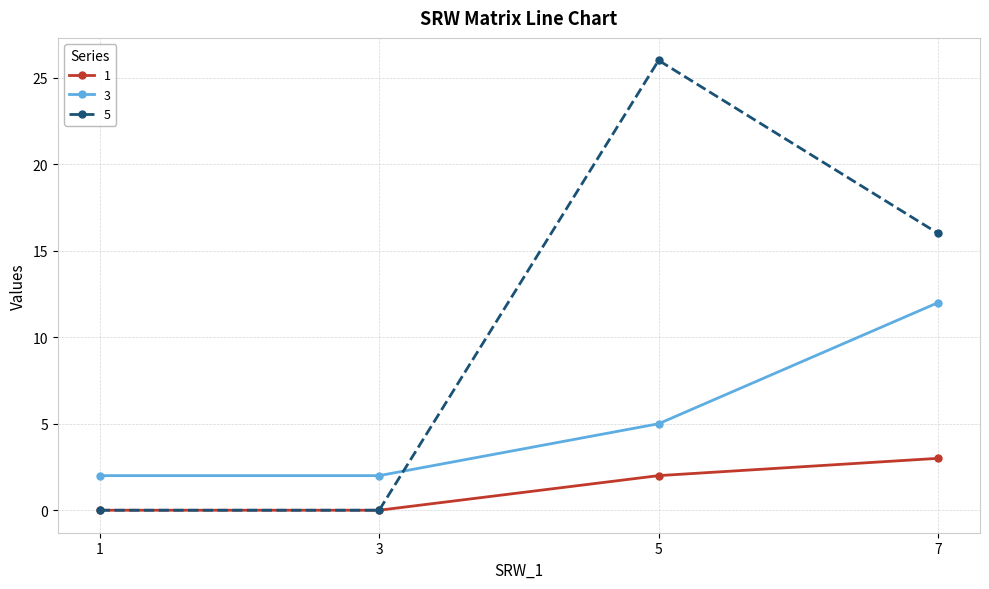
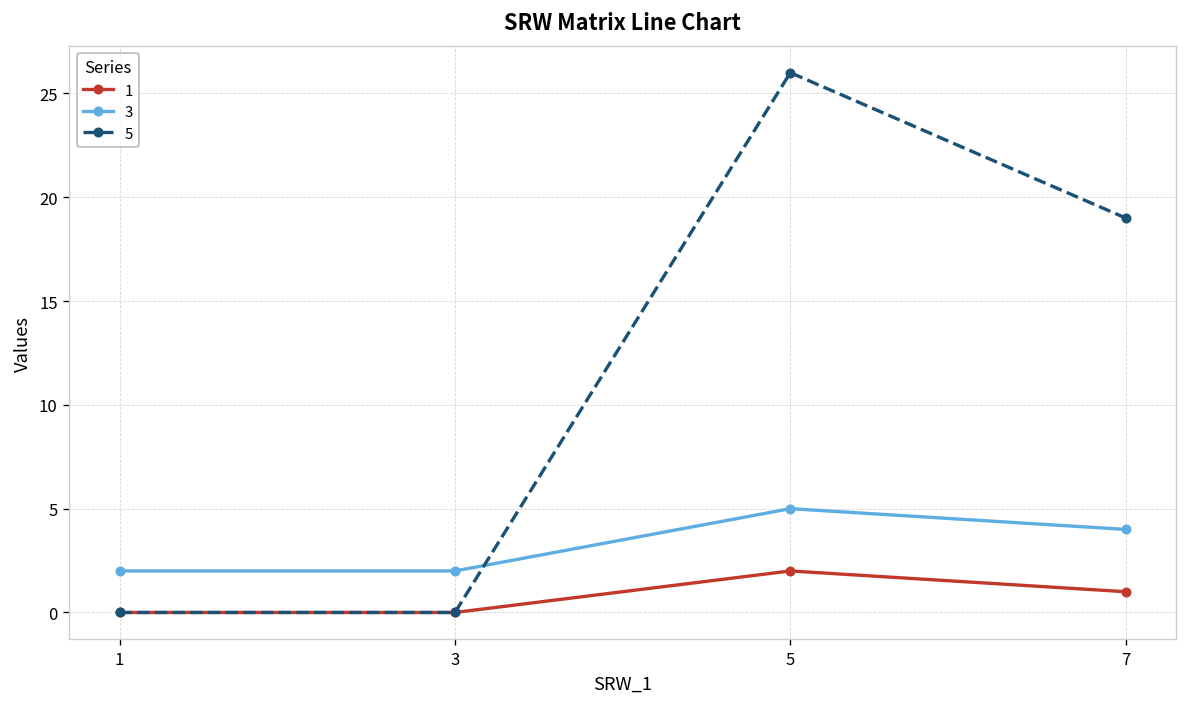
  {
    "1": {
      "5": 2,
-     "7": 3
+     "7": 1
    },
    "3": {
      "1": 2,
      "3": 2,
      "5": 5,
-     "7": 12
+     "7": 4
    },
    "5": {
      "5": 26,
-     "7": 16
+     "7": 19
    }
  }
